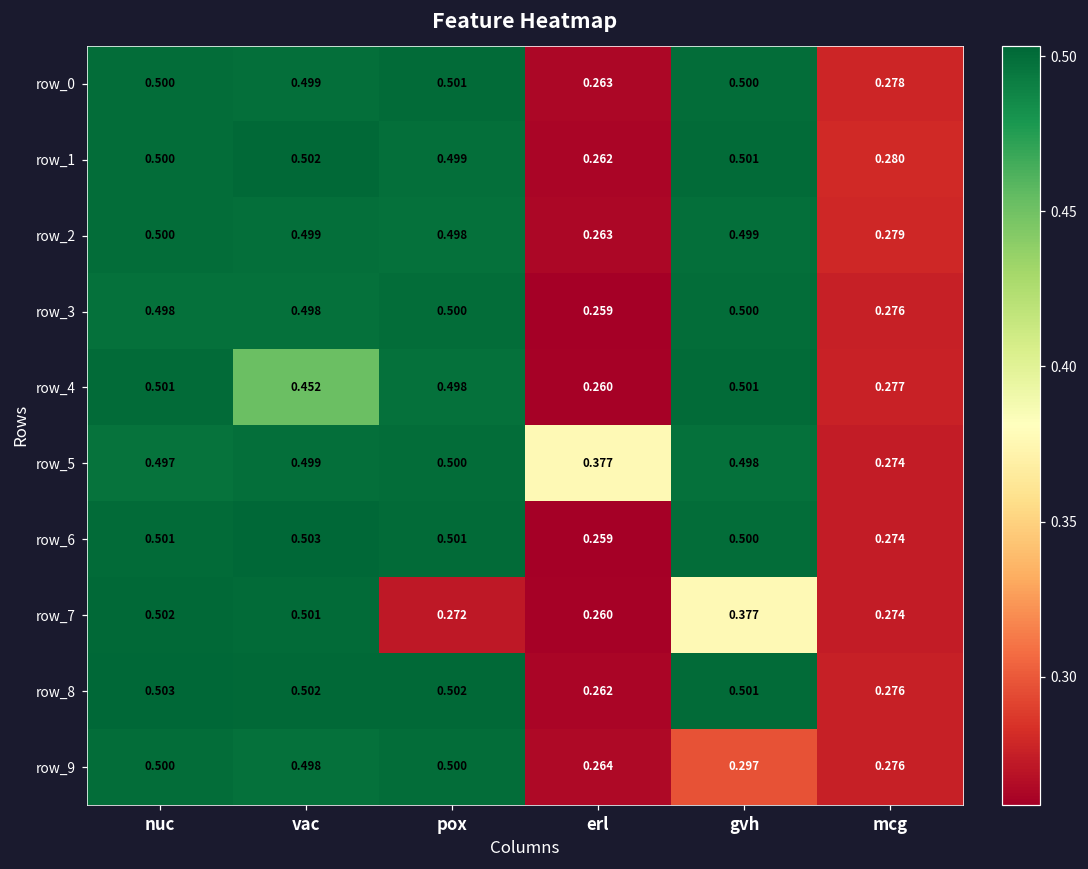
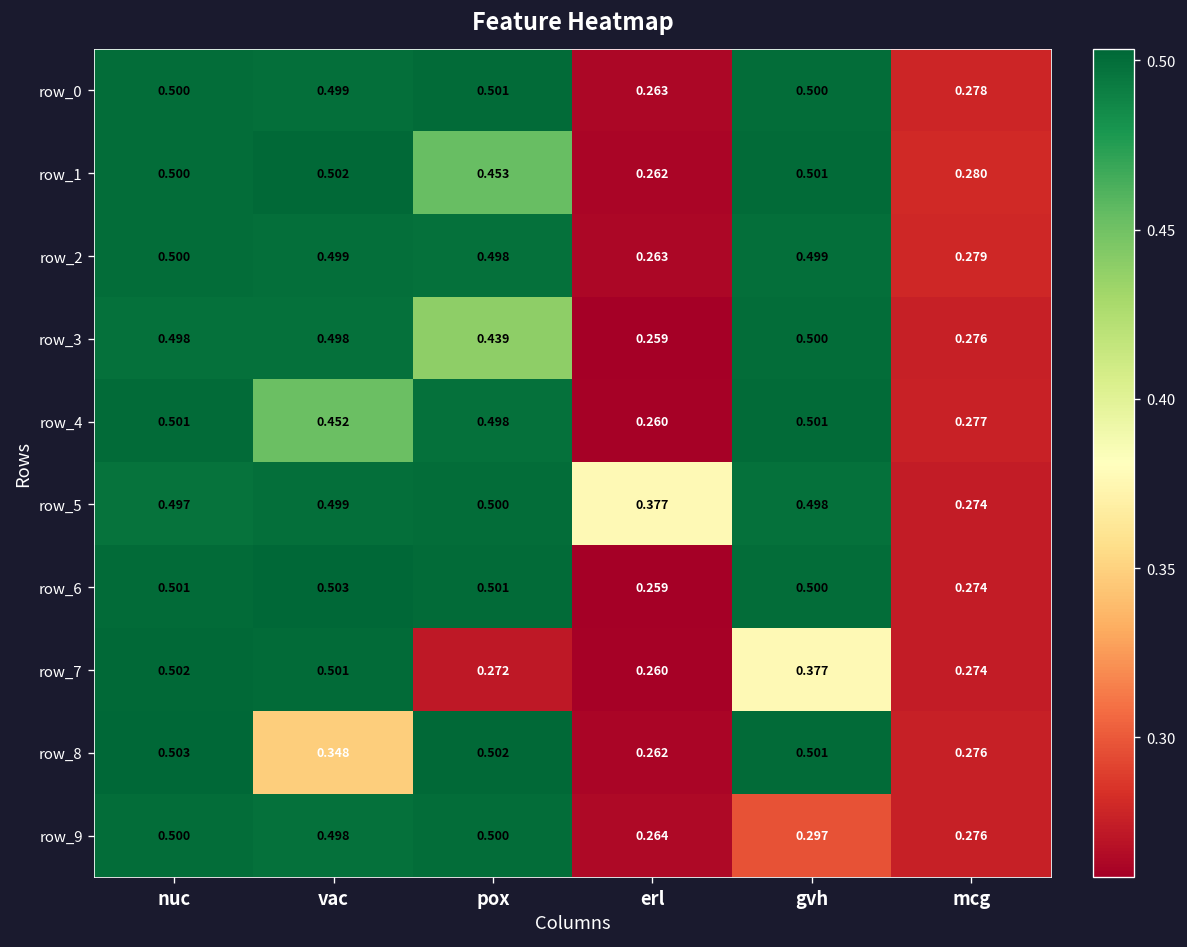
  {
    "row_0": {
      "nuc": 0.500,
      "vac": 0.499,
      "pox": 0.501,
      "erl": 0.263,
      "gvh": 0.500,
      "mcg": 0.278
    },
    "row_1": {
      "nuc": 0.500,
      "vac": 0.502,
-     "pox": 0.499,
+     "pox": 0.453,
      "erl": 0.262,
      "gvh": 0.501,
      "mcg": 0.280
    },
    "row_2": {
      "nuc": 0.500,
      "vac": 0.499,
      "pox": 0.498,
      "erl": 0.263,
      "gvh": 0.499,
      "mcg": 0.279
    },
    "row_3": {
      "nuc": 0.498,
      "vac": 0.498,
-     "pox": 0.500,
+     "pox": 0.439,
      "erl": 0.259,
      "gvh": 0.500,
      "mcg": 0.276
    },
    "row_4": {
      "nuc": 0.501,
      "vac": 0.452,
      "pox": 0.498,
      "erl": 0.260,
      "gvh": 0.501,
      "mcg": 0.277
    },
    "row_5": {
      "nuc": 0.497,
      "vac": 0.499,
      "pox": 0.500,
      "erl": 0.377,
      "gvh": 0.498,
      "mcg": 0.274
    },
    "row_6": {
      "nuc": 0.501,
      "vac": 0.503,
      "pox": 0.501,
      "erl": 0.259,
      "gvh": 0.500,
      "mcg": 0.274
    },
    "row_7": {
      "nuc": 0.502,
      "vac": 0.501,
      "pox": 0.272,
      "erl": 0.260,
      "gvh": 0.377,
      "mcg": 0.274
    },
    "row_8": {
      "nuc": 0.503,
-     "vac": 0.502,
+     "vac": 0.348,
      "pox": 0.502,
      "erl": 0.262,
      "gvh": 0.501,
      "mcg": 0.276
    },
    "row_9": {
      "nuc": 0.500,
      "vac": 0.498,
      "pox": 0.500,
      "erl": 0.264,
      "gvh": 0.297,
      "mcg": 0.276
    }
  }
